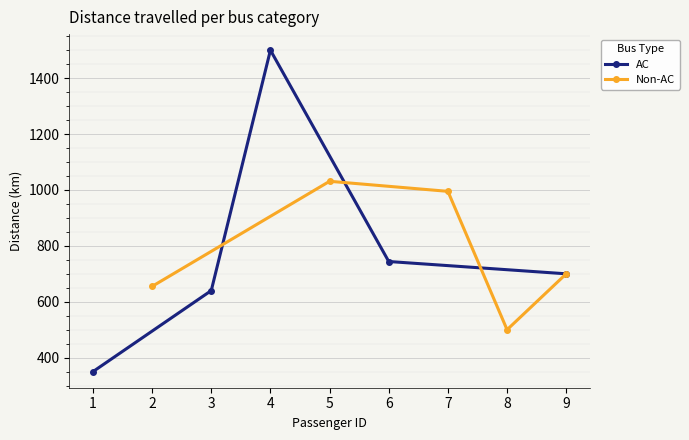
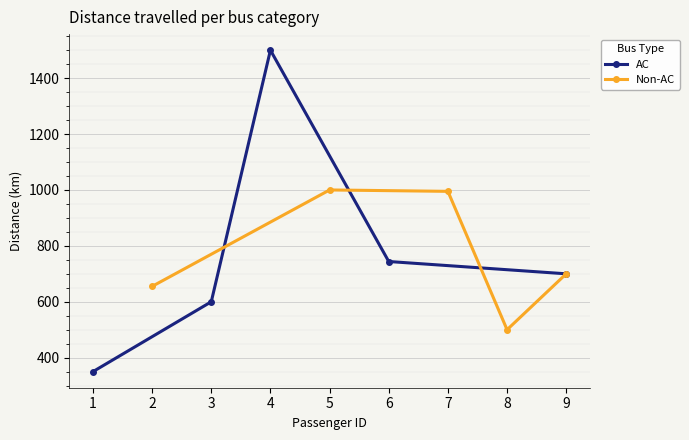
  {
    "AC": {
      "1": 350,
-     "3": 640,
+     "3": 600,
      "4": 1500,
      "6": 740
    },
    "Non-AC": {
      "2": 660,
-     "5": 1030,
+     "5": 1000,
      "7": 1000,
      "8": 500
    }
  }
